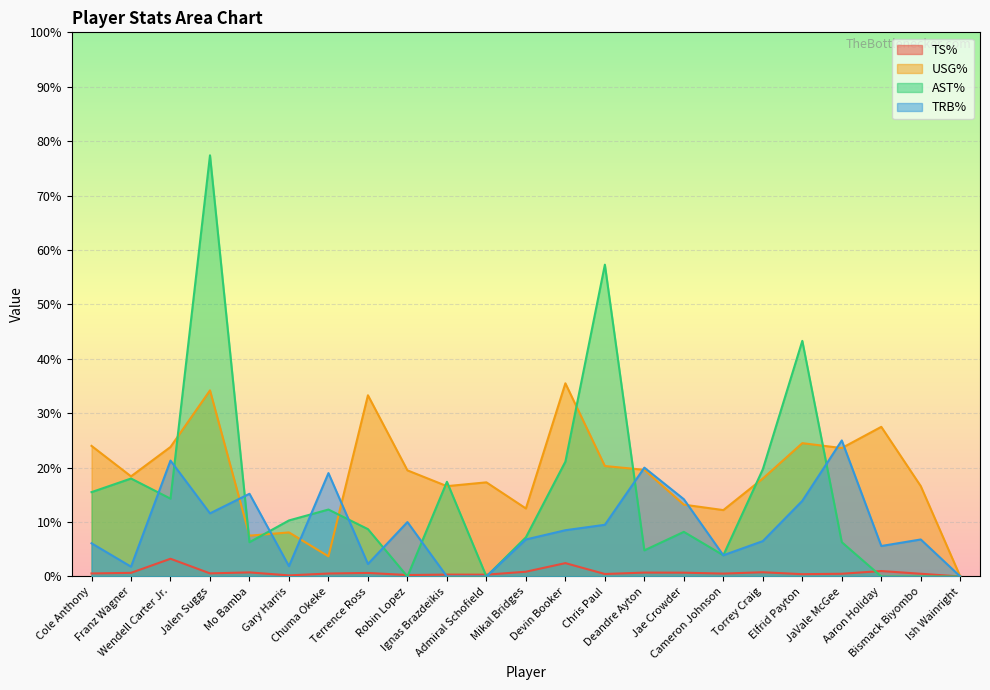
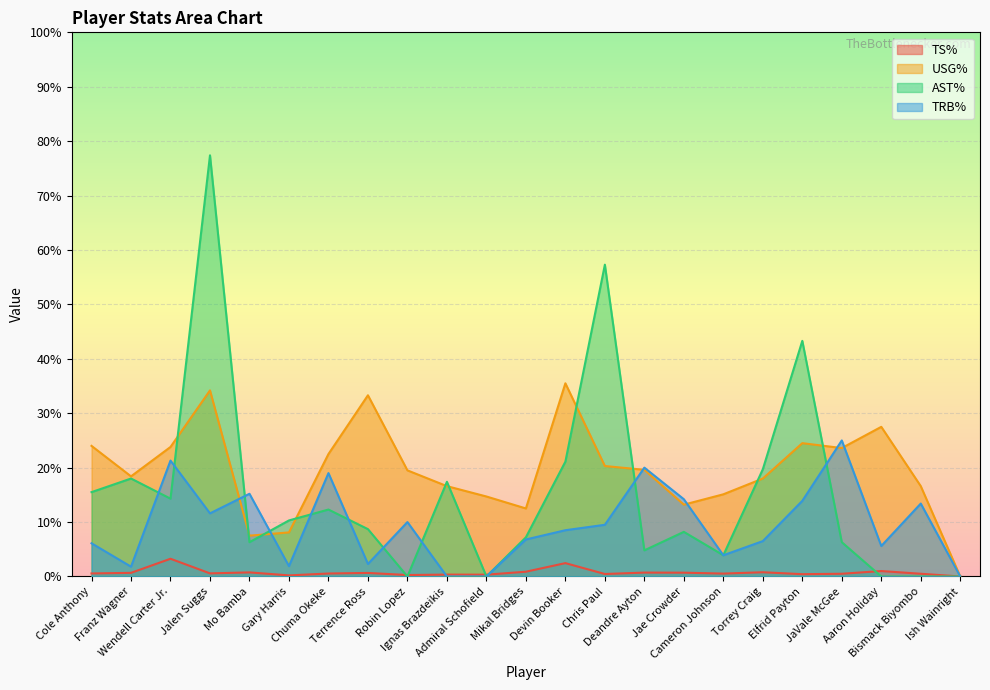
  {
    "TS%": {
      "Cole Anthony": "1%",
      "Franz Wagner": "1%",
      "Wendell Carter Jr.": "3%",
      "Jalen Suggs": "1%",
      "Mo Bamba": "1%",
      "Gary Harris": "0%",
      "Chuma Okeke": "1%",
      "Terrence Ross": "1%",
      "Mikal Bridges": "1%",
      "Devin Booker": "2%",
      "Chris Paul": "0%",
      "Deandre Ayton": "1%",
      "Jae Crowder": "1%",
      "Cameron Johnson": "1%",
      "Torrey Craig": "1%",
      "Elfrid Payton": "0%",
      "JaVale McGee": "1%",
      "Aaron Holiday": "1%",
      "Bismack Biyombo": "1%"
    },
    "USG%": {
      "Cole Anthony": "24%",
      "Wendell Carter Jr.": "24%",
      "Jalen Suggs": "34%",
      "Mo Bamba": "8%",
      "Gary Harris": "8%",
-     "Chuma Okeke": "4%",
+     "Chuma Okeke": "23%",
      "Terrence Ross": "33%",
      "Robin Lopez": "20%",
      "Ignas Brazdeikis": "17%",
-     "Admiral Schofield": "17%",
+     "Admiral Schofield": "15%",
      "Mikal Bridges": "13%",
      "Devin Booker": "36%",
      "Chris Paul": "20%",
      "Jae Crowder": "13%",
-     "Cameron Johnson": "12%",
+     "Cameron Johnson": "15%",
      "Torrey Craig": "18%",
      "Elfrid Payton": "25%",
      "JaVale McGee": "24%",
      "Aaron Holiday": "28%",
      "Bismack Biyombo": "17%"
    },
    "AST%": {
      "Cole Anthony": "16%",
      "Wendell Carter Jr.": "14%",
      "Jalen Suggs": "77%",
      "Mo Bamba": "6%",
      "Gary Harris": "10%",
      "Chuma Okeke": "12%",
      "Terrence Ross": "9%",
      "Ignas Brazdeikis": "17%",
      "Devin Booker": "21%",
      "Chris Paul": "57%",
      "Deandre Ayton": "5%",
      "Jae Crowder": "8%",
      "Torrey Craig": "20%",
      "Elfrid Payton": "43%",
      "JaVale McGee": "6%",
      "Aaron Holiday": "0%",
      "Bismack Biyombo": "0%"
    },
    "TRB%": {
      "Cole Anthony": "6%",
      "Franz Wagner": "2%",
      "Wendell Carter Jr.": "21%",
      "Jalen Suggs": "12%",
      "Mo Bamba": "15%",
      "Gary Harris": "2%",
      "Chuma Okeke": "19%",
      "Terrence Ross": "2%",
      "Robin Lopez": "10%",
      "Devin Booker": "9%",
      "Chris Paul": "10%",
      "Jae Crowder": "14%",
      "Torrey Craig": "7%",
      "Elfrid Payton": "14%",
      "JaVale McGee": "25%",
      "Aaron Holiday": "6%",
-     "Bismack Biyombo": "7%"
+     "Bismack Biyombo": "13%"
    }
  }
